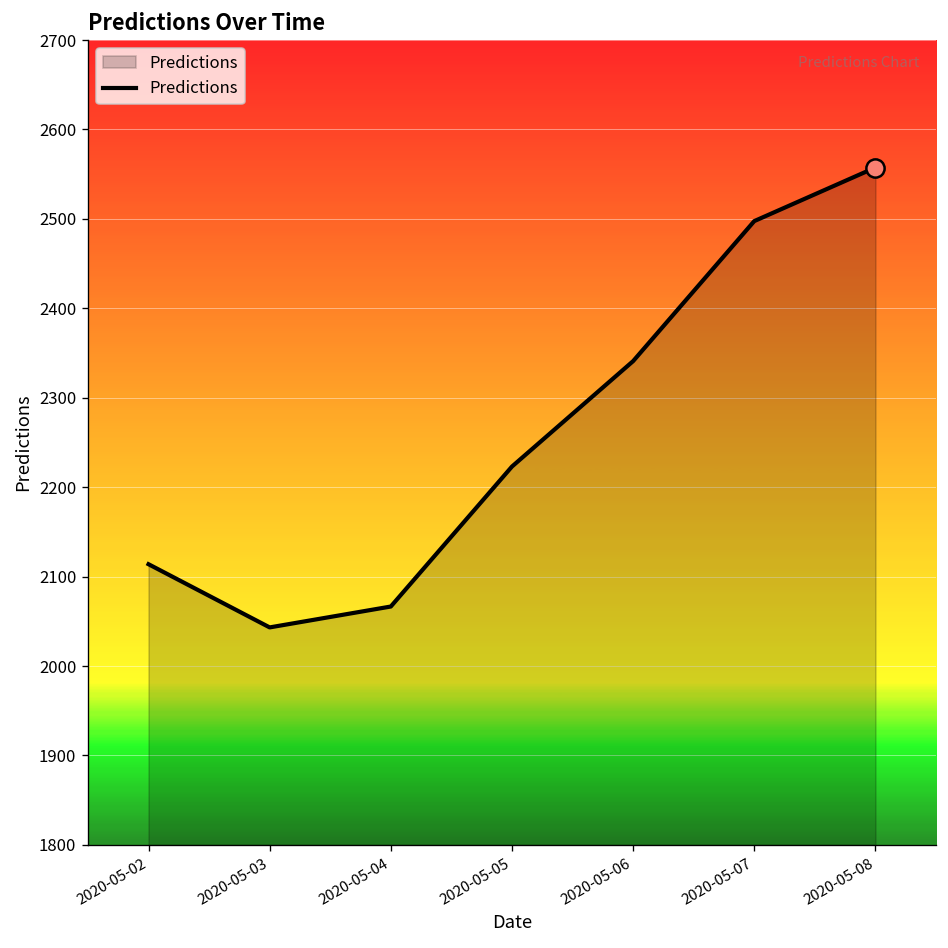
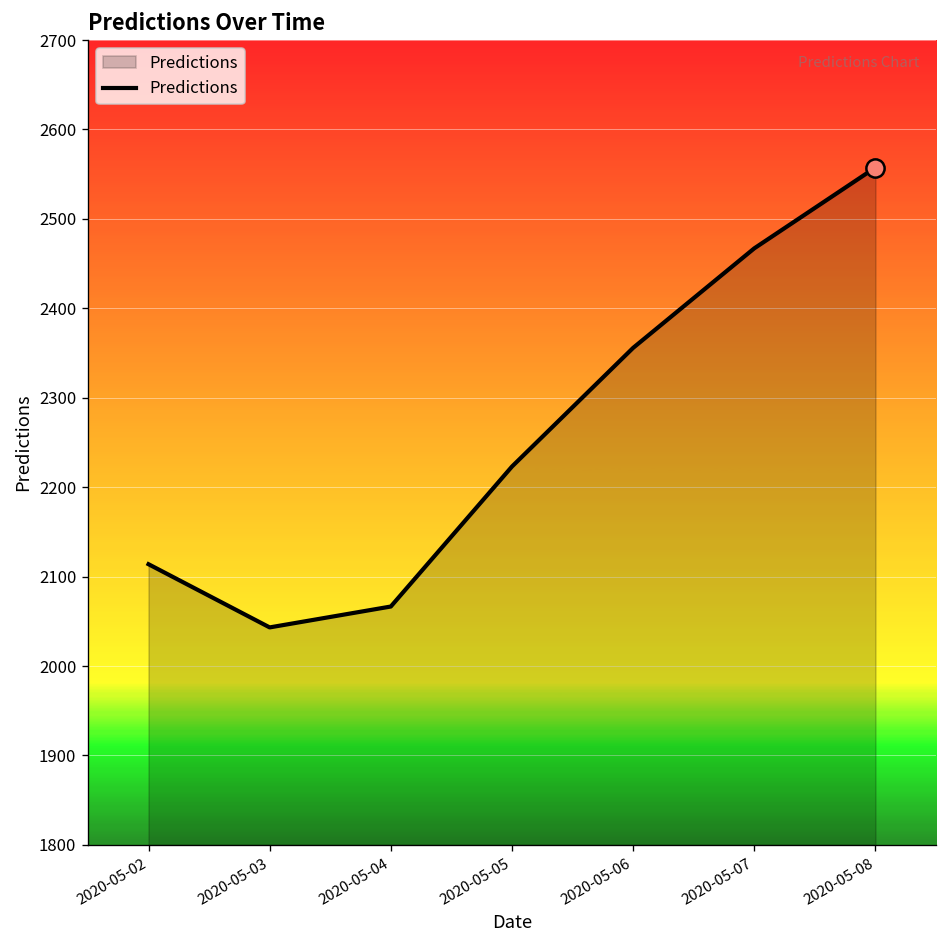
  {
    "Predictions": {
      "2020-05-02": 2110,
      "2020-05-03": 2040,
      "2020-05-04": 2070,
      "2020-05-05": 2220,
-     "2020-05-06": 2340,
-     "2020-05-07": 2500
+     "2020-05-06": 2360,
+     "2020-05-07": 2470
    }
  }
